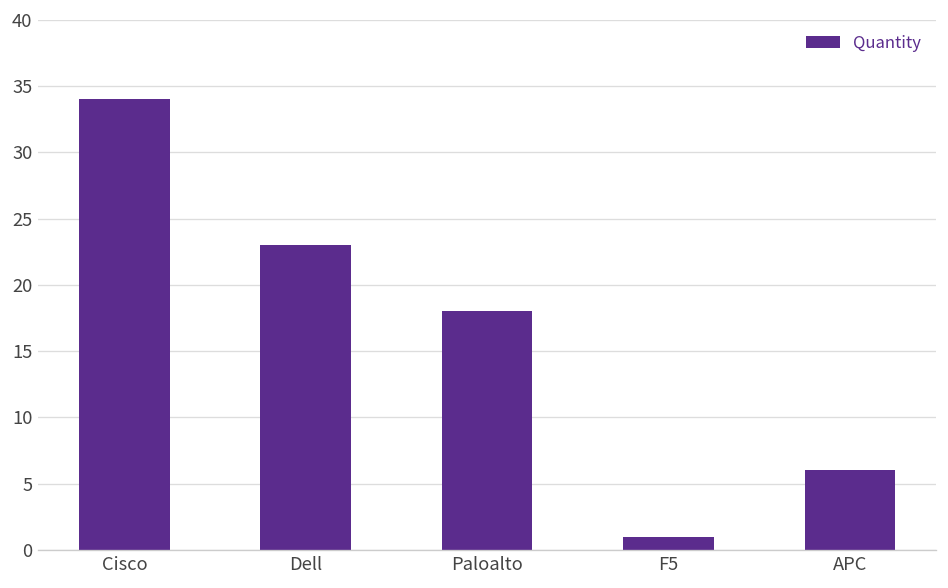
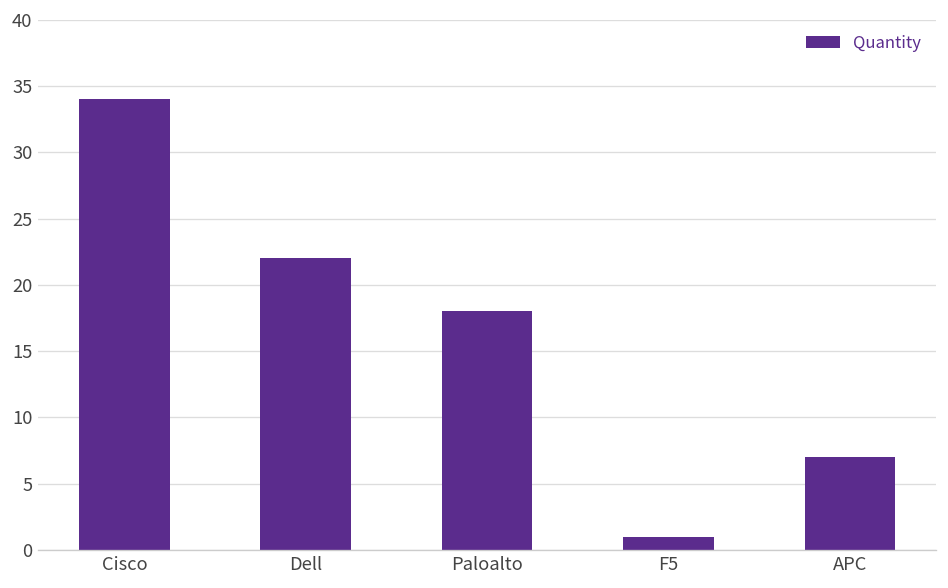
  {
    "Cisco": 34,
-   "Dell": 23,
+   "Dell": 22,
    "Paloalto": 18,
    "F5": 1,
-   "APC": 6
+   "APC": 7
  }
